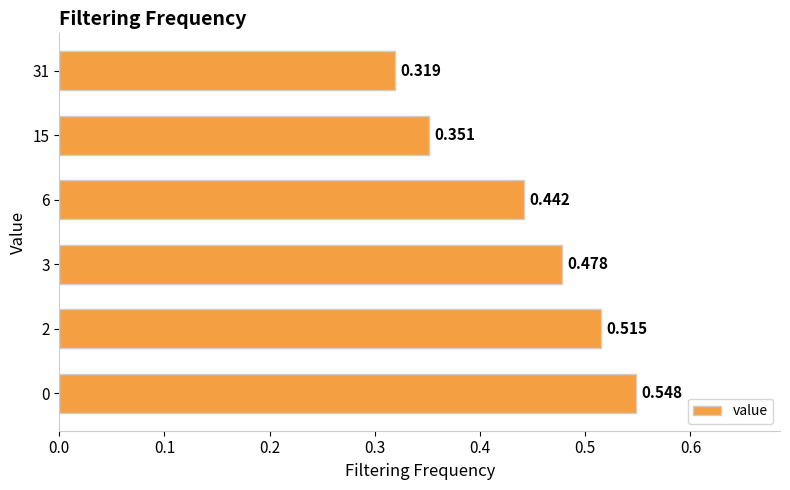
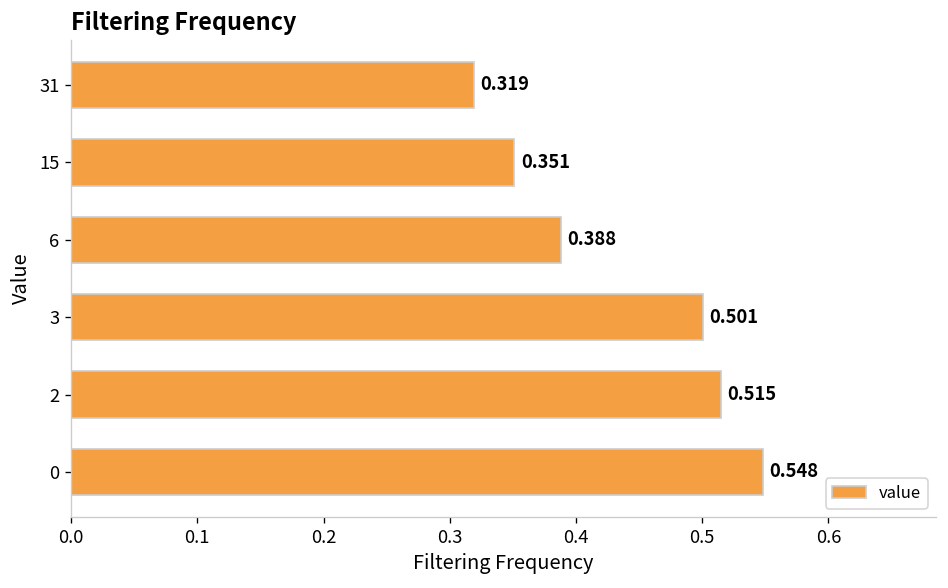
  {
    "31": 0.319,
    "15": 0.351,
-   "6": 0.442,
-   "3": 0.478,
+   "6": 0.388,
+   "3": 0.501,
    "2": 0.515,
    "0": 0.548
  }
